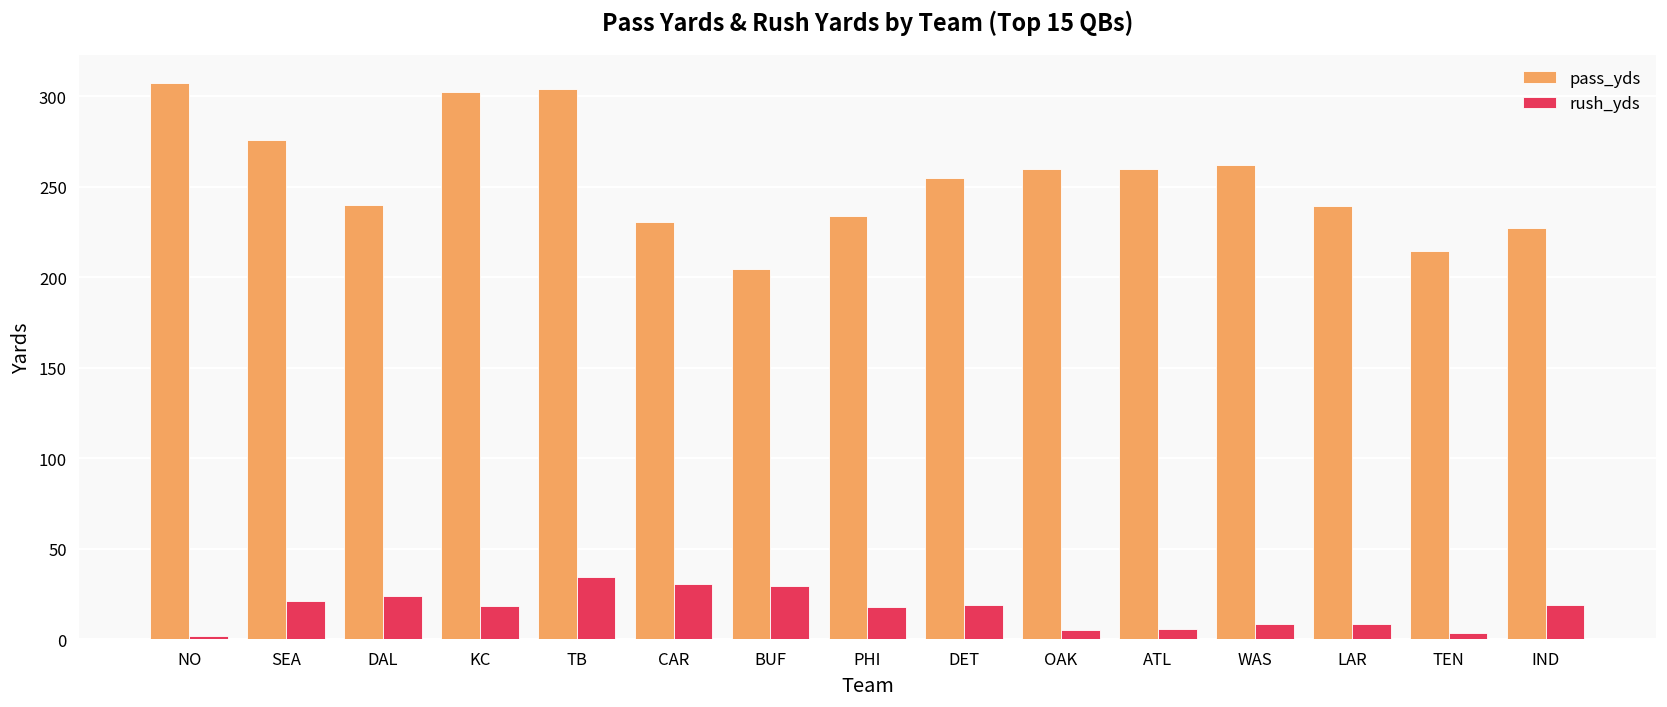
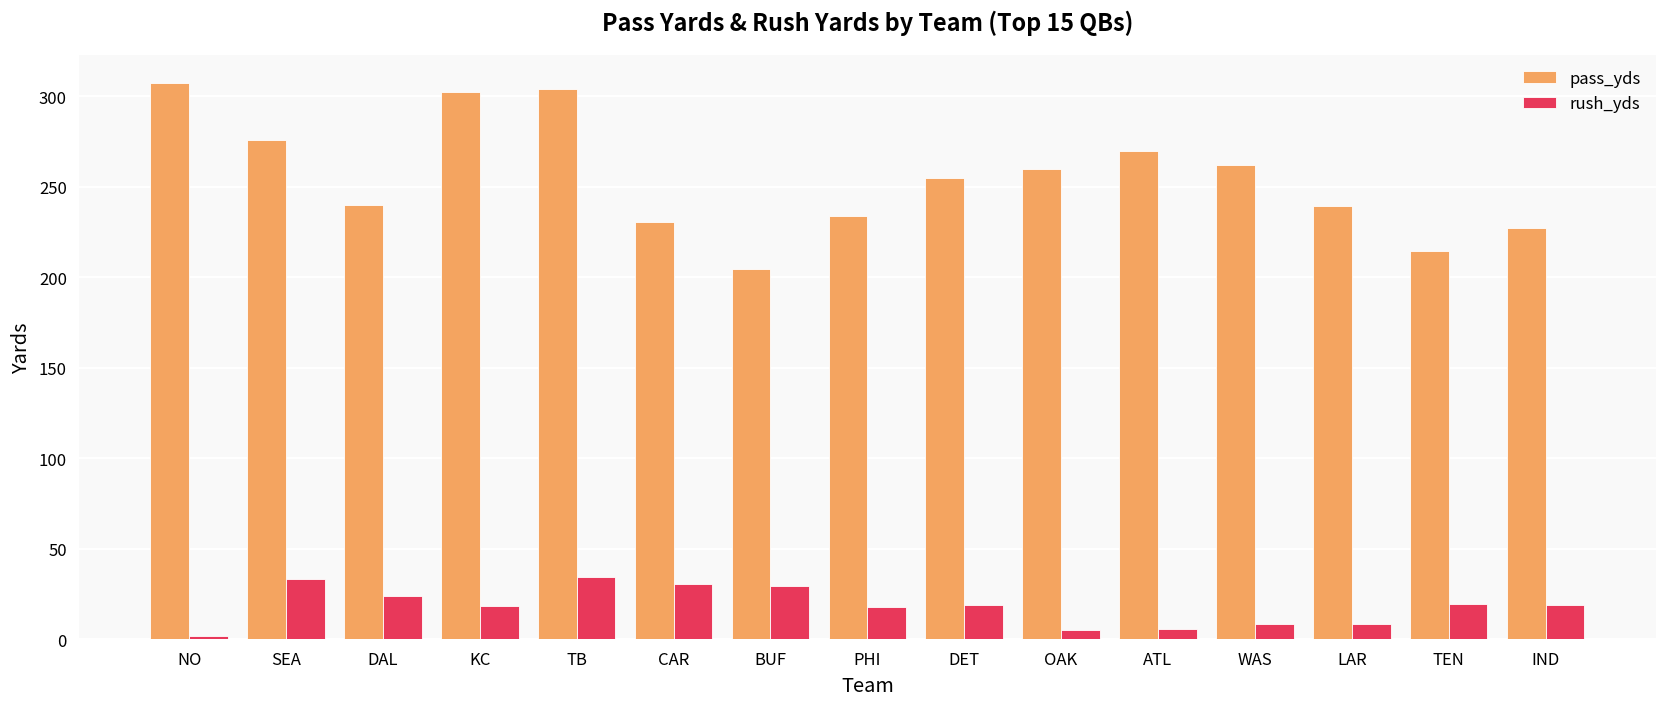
  {
    "pass_yds": {
      "NO": 307,
      "SEA": 276,
      "DAL": 240,
      "KC": 302,
      "TB": 304,
      "CAR": 231,
      "BUF": 205,
      "PHI": 234,
      "DET": 255,
      "OAK": 260,
-     "ATL": 260,
+     "ATL": 270,
      "WAS": 262,
      "LAR": 239,
      "TEN": 215,
      "IND": 227
    },
    "rush_yds": {
      "NO": 2,
-     "SEA": 21,
+     "SEA": 33,
      "DAL": 24,
      "KC": 18,
      "TB": 34,
      "CAR": 31,
      "BUF": 30,
      "PHI": 18,
      "DET": 19,
      "OAK": 5,
      "ATL": 6,
      "WAS": 9,
      "LAR": 8,
-     "TEN": 4,
+     "TEN": 20,
      "IND": 19
    }
  }
